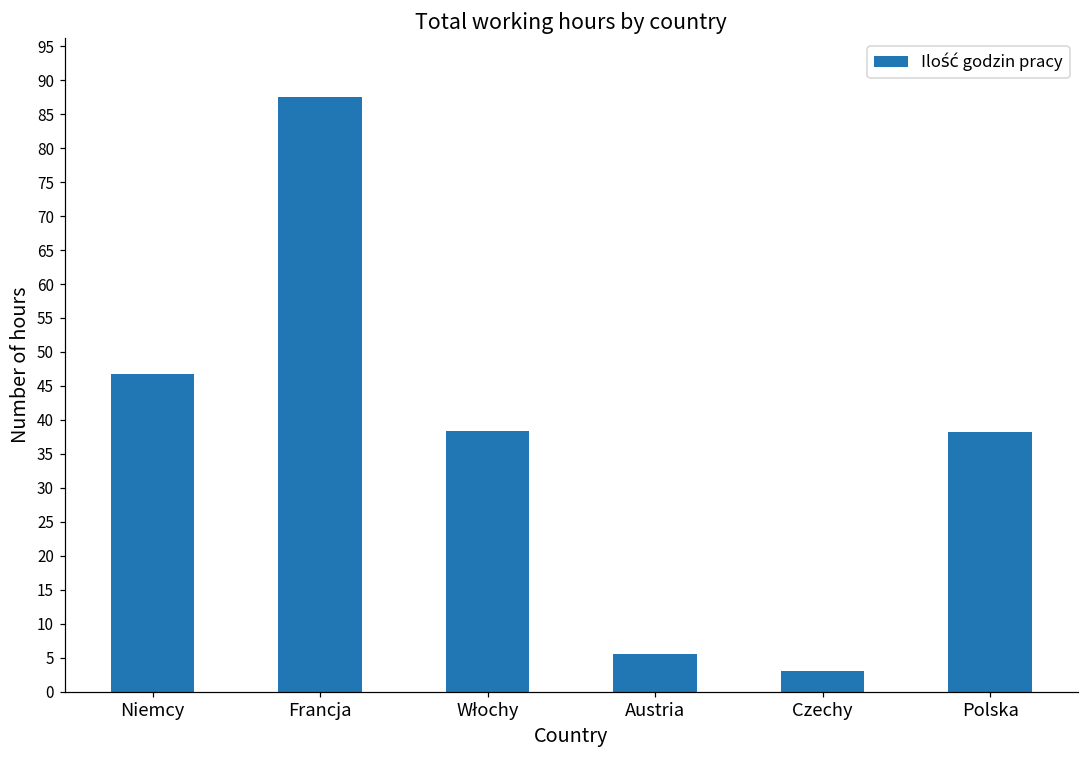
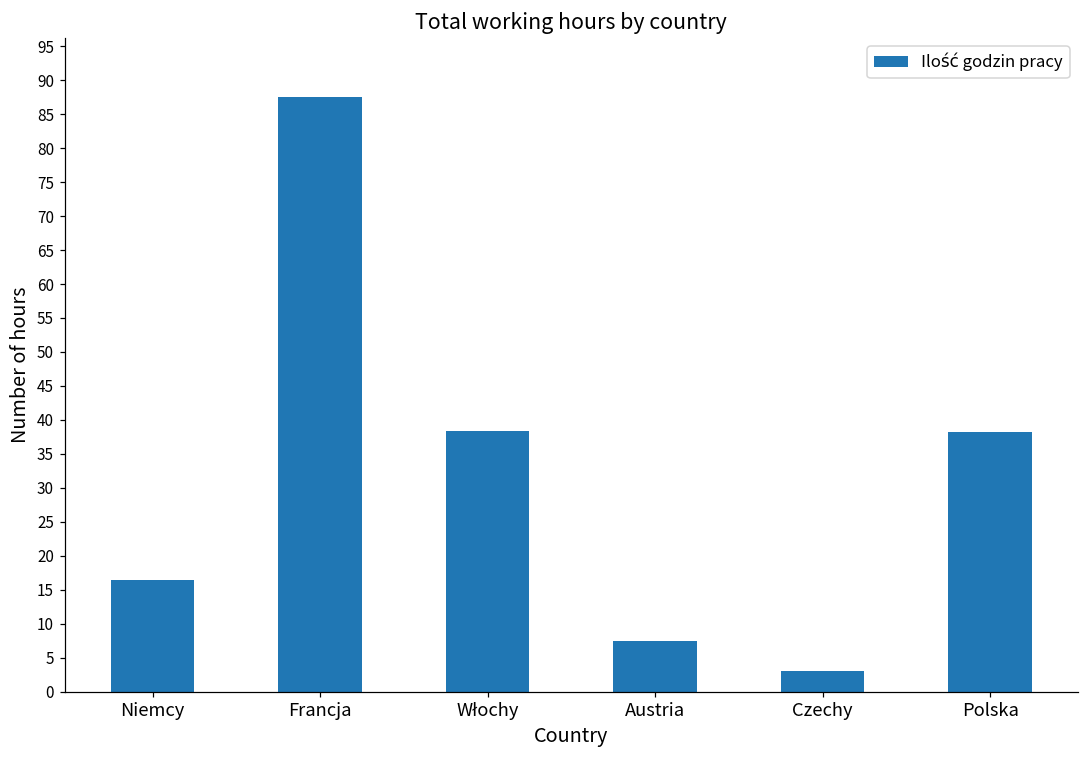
  {
-   "Niemcy": 47,
+   "Niemcy": 17,
    "Francja": 88,
    "Włochy": 38,
-   "Austria": 6,
+   "Austria": 8,
    "Czechy": 3,
    "Polska": 38
  }
